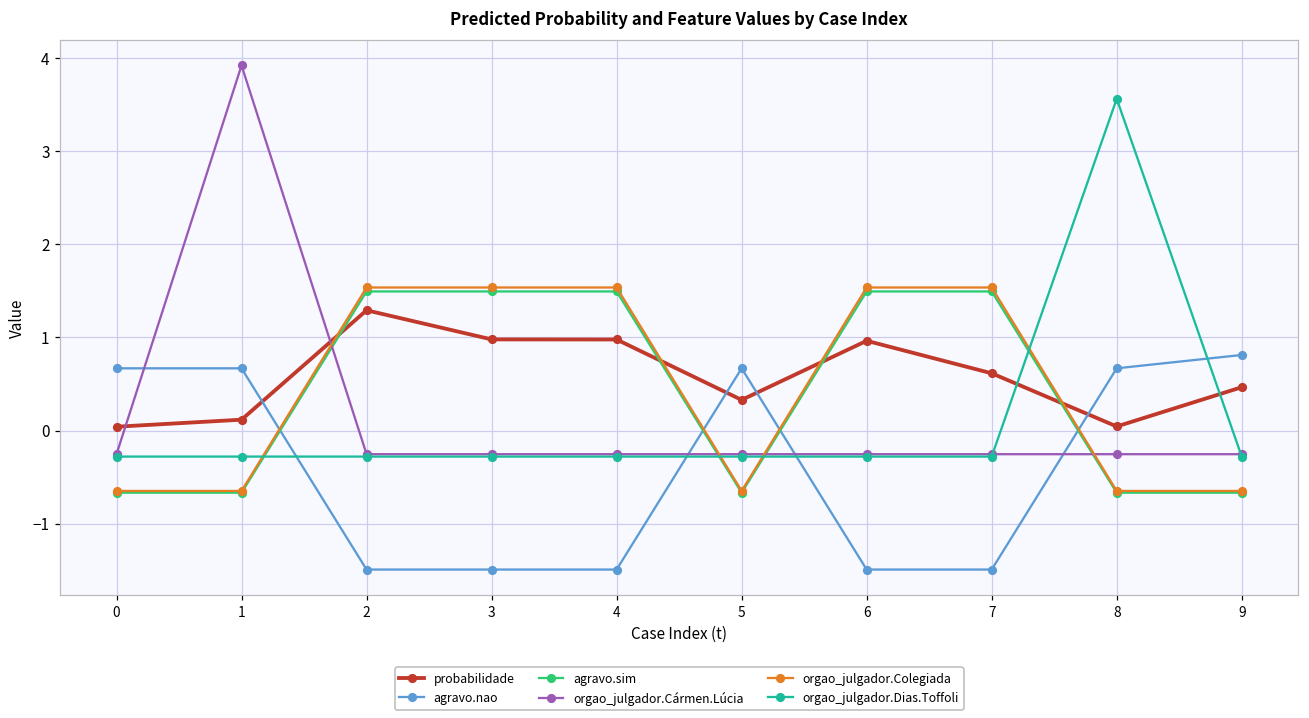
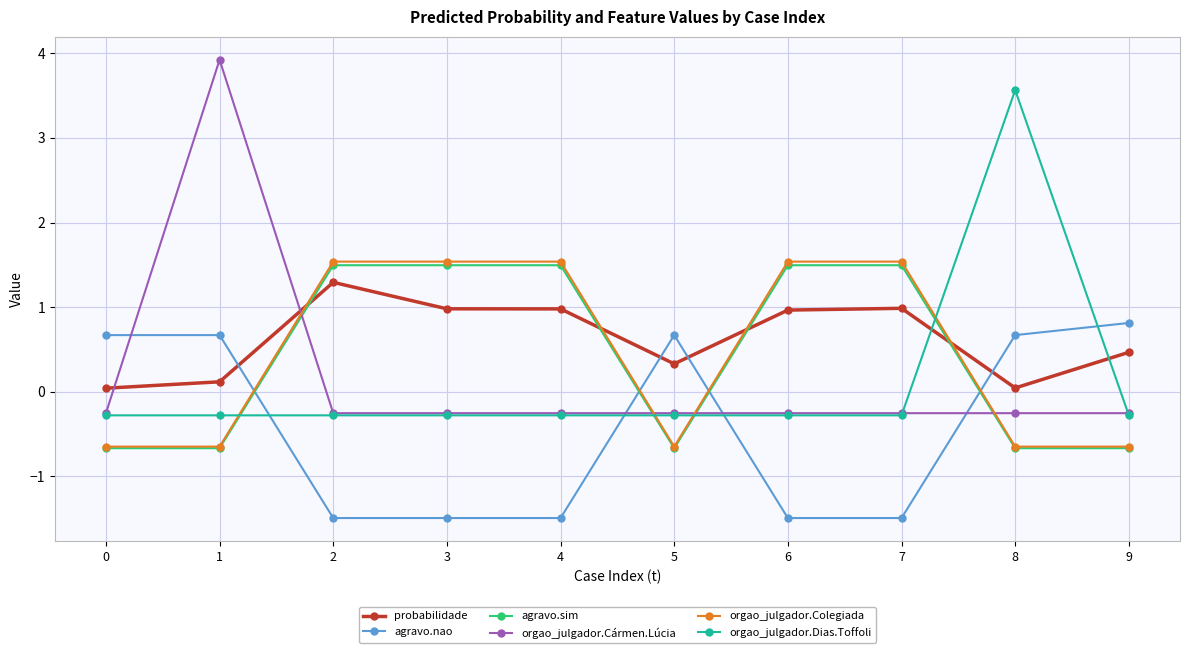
  {
    "probabilidade": {
      "0": 0.0,
      "1": 0.1,
      "2": 1.3,
      "3": 1.0,
      "4": 1.0,
      "5": 0.3,
      "6": 1.0,
-     "7": 0.6,
+     "7": 1.0,
      "8": 0.0,
      "9": 0.5
    },
    "agravo.nao": {
      "0": 0.7,
      "1": 0.7,
      "2": -1.5,
      "3": -1.5,
      "4": -1.5,
      "5": 0.7,
      "6": -1.5,
      "7": -1.5,
      "8": 0.7,
      "9": 0.8
    },
    "orgao_julgador.Cármen.Lúcia": {
      "1": 3.9,
      "8": -0.3
    },
    "orgao_julgador.Colegiada": {
      "2": 1.5,
      "3": 1.5,
      "4": 1.5,
      "6": 1.5,
      "7": 1.5
    }
  }
